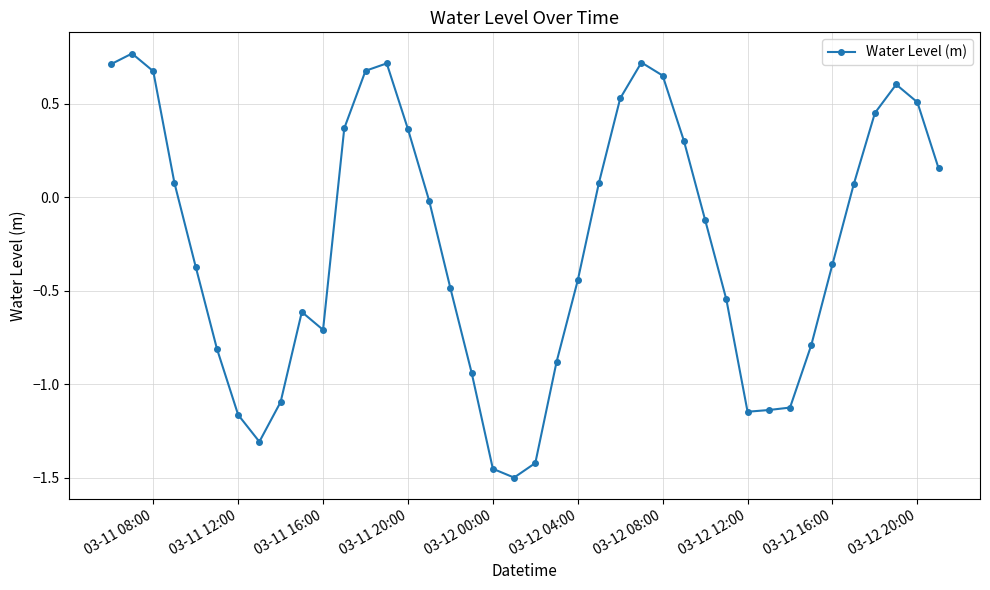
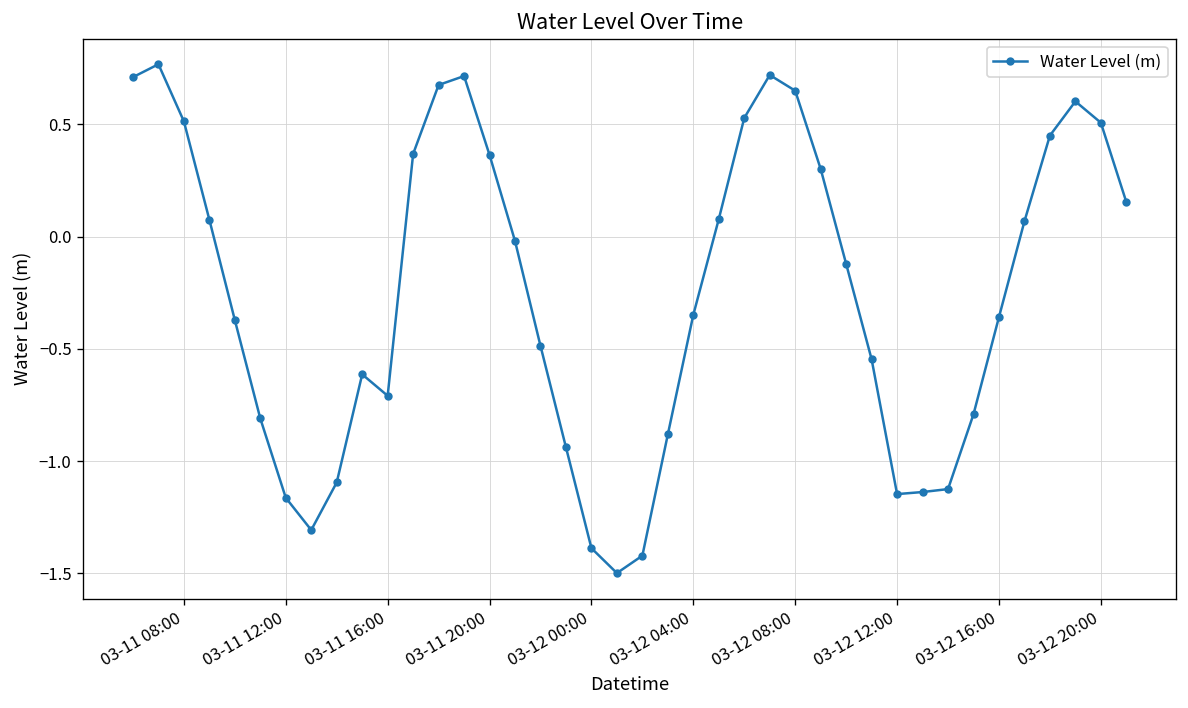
  {
-   "03-11 08:00": 0.67,
+   "03-11 08:00": 0.51,
    "03-11 12:00": -1.16,
    "03-11 16:00": -0.71,
    "03-11 20:00": 0.36,
-   "03-12 00:00": -1.45,
-   "03-12 04:00": -0.44,
+   "03-12 00:00": -1.39,
+   "03-12 04:00": -0.35,
    "03-12 08:00": 0.65,
    "03-12 12:00": -1.15,
    "03-12 16:00": -0.36,
    "03-12 20:00": 0.51
  }
